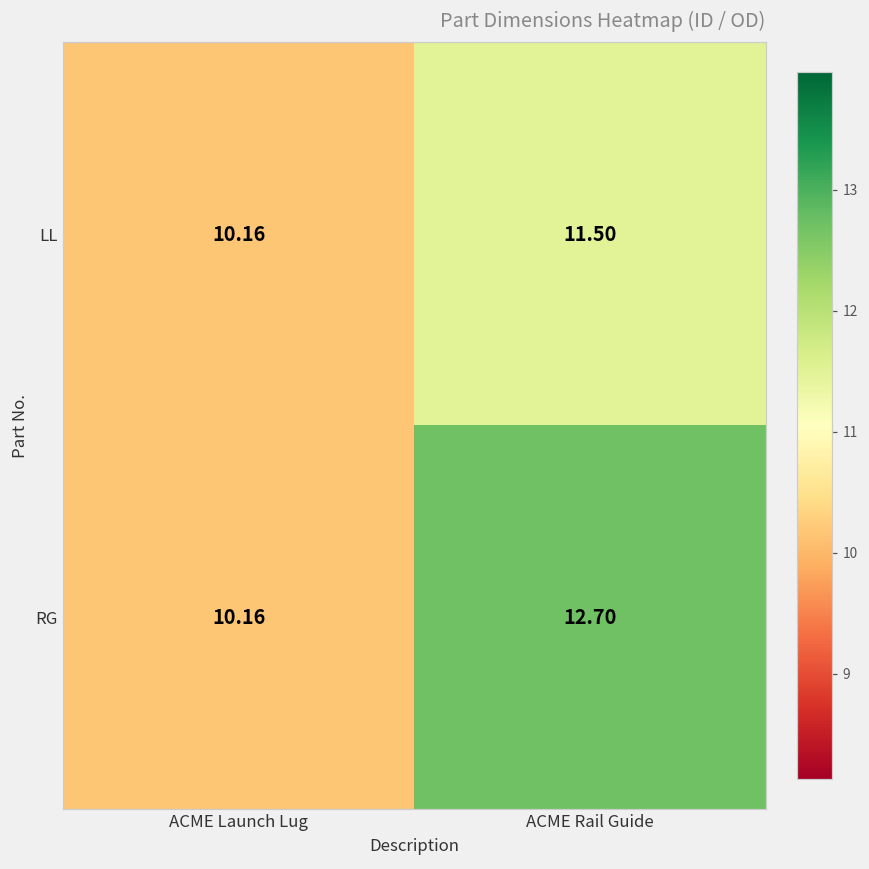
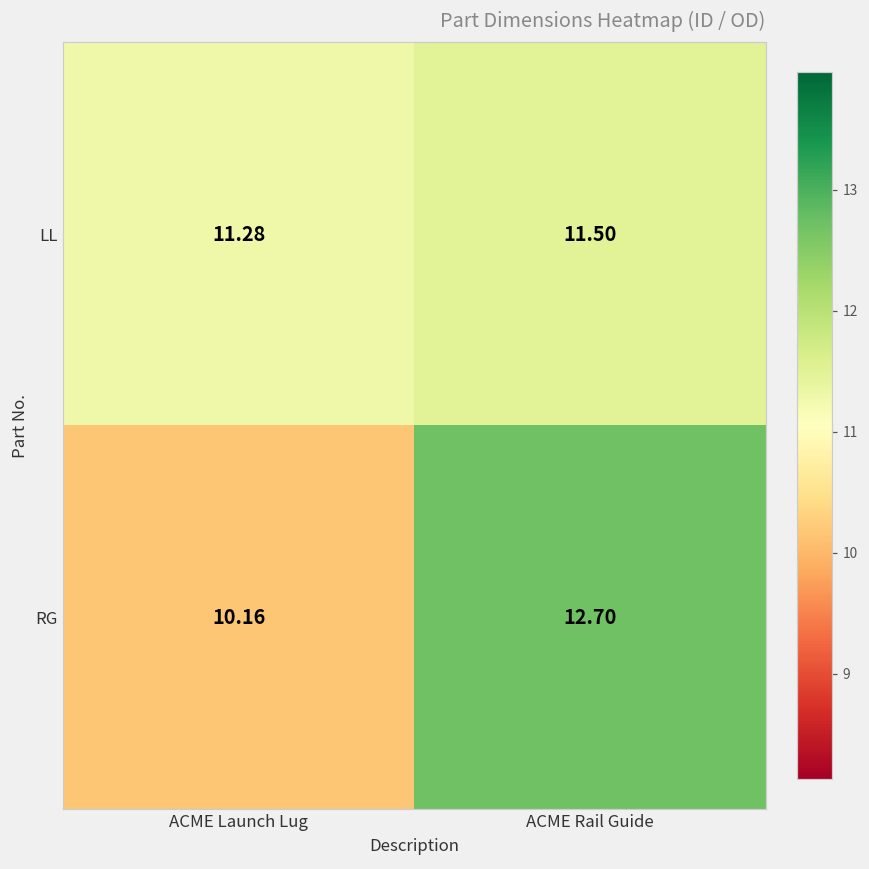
  {
    "LL": {
-     "ACME Launch Lug": 10.16,
+     "ACME Launch Lug": 11.28,
      "ACME Rail Guide": 11.50
    },
    "RG": {
      "ACME Launch Lug": 10.16,
      "ACME Rail Guide": 12.70
    }
  }
